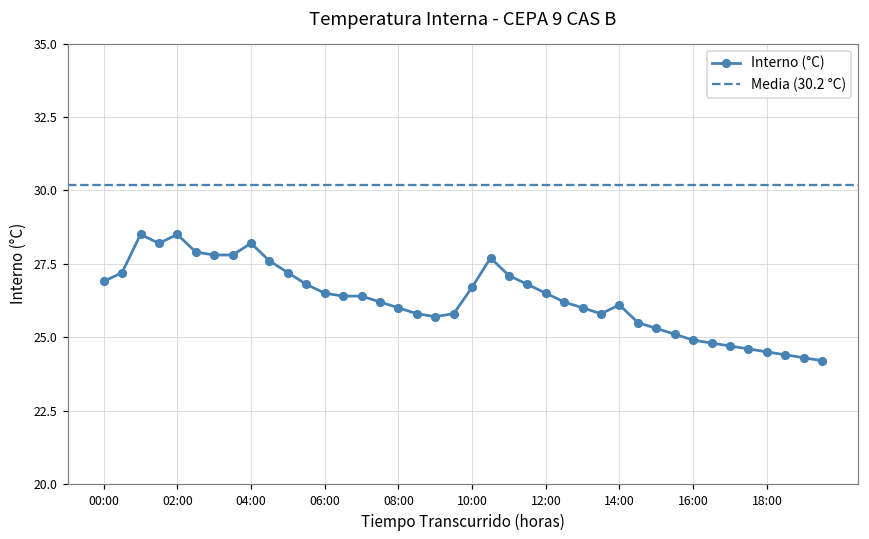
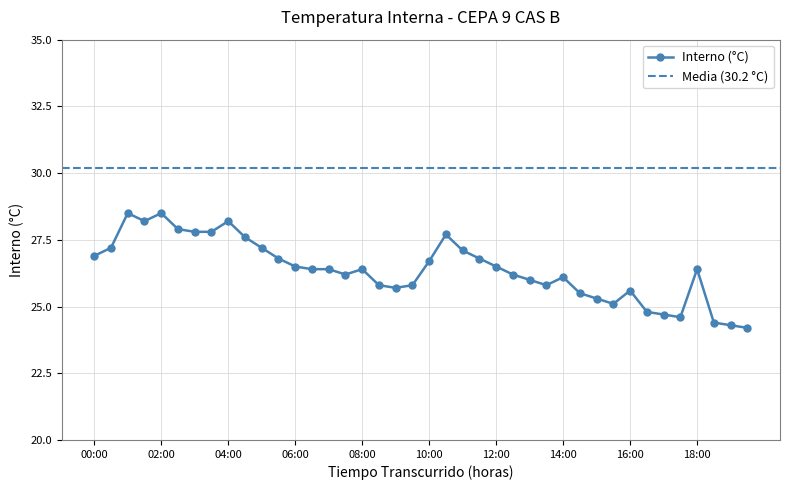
  {
    "00:00": 26.9,
    "02:00": 28.5,
    "04:00": 28.2,
    "06:00": 26.5,
-   "08:00": 26.0,
+   "08:00": 26.4,
    "10:00": 26.7,
    "12:00": 26.5,
    "14:00": 26.1,
-   "16:00": 24.9,
-   "18:00": 24.5
+   "16:00": 25.6,
+   "18:00": 26.4
  }
